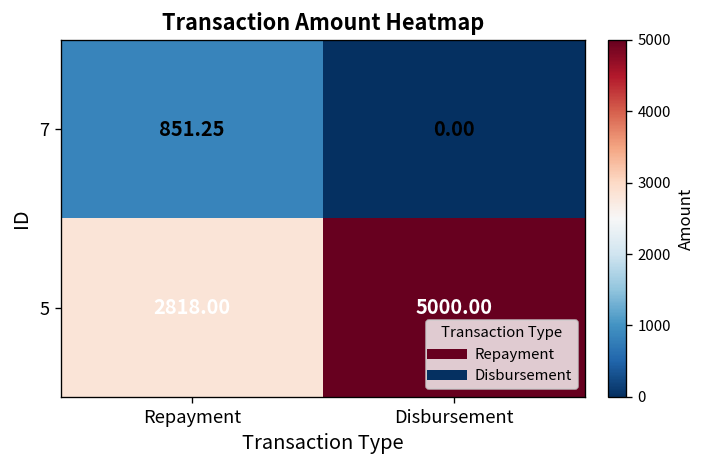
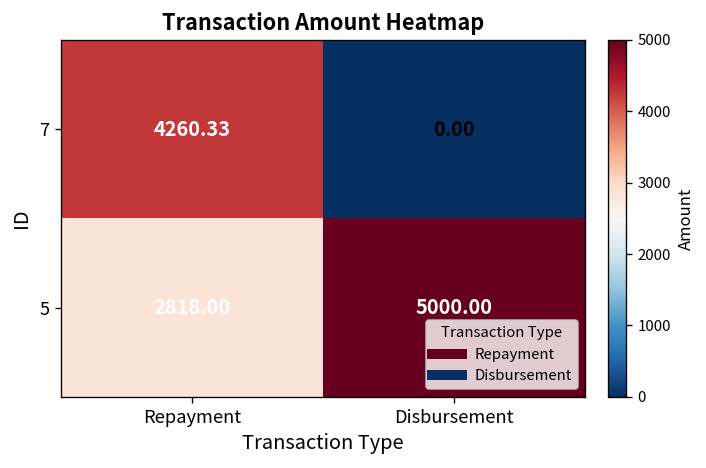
  {
    "7": {
-     "Repayment": 851.25,
+     "Repayment": 4260.33,
      "Disbursement": 0.00
    }
  }
